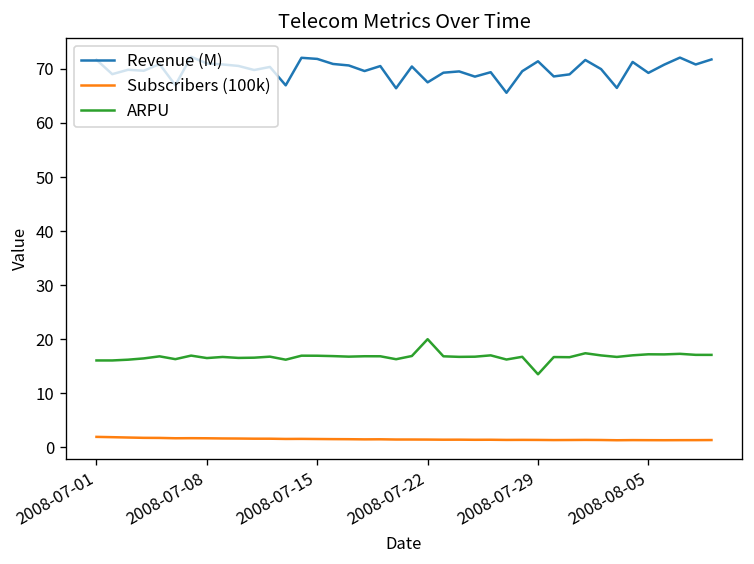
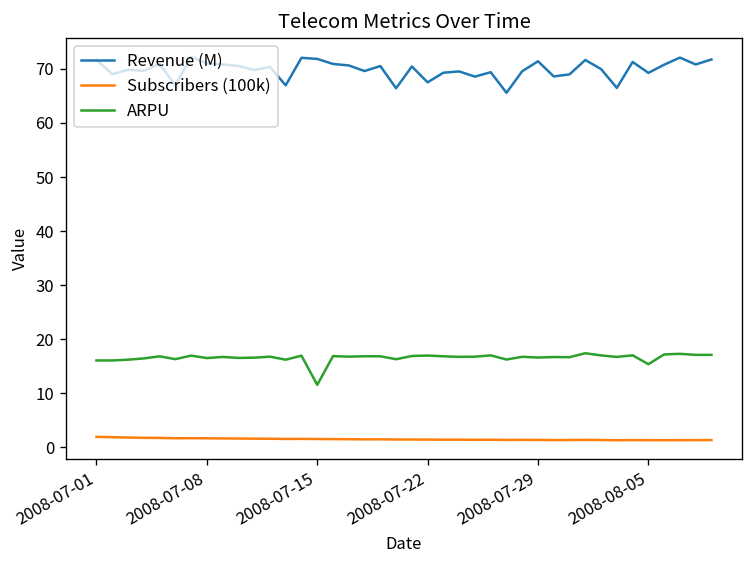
  {
    "Revenue (M)": {
      "2008-07-15": 72,
      "2008-07-22": 68,
      "2008-07-29": 71,
      "2008-08-05": 69
    },
    "Subscribers (100k)": {
      "2008-07-01": 2,
      "2008-07-08": 2,
      "2008-07-15": 2,
      "2008-07-22": 1,
      "2008-07-29": 1,
      "2008-08-05": 1
    },
    "ARPU": {
      "2008-07-01": 16,
      "2008-07-08": 17,
-     "2008-07-15": 17,
-     "2008-07-22": 20,
-     "2008-07-29": 14,
-     "2008-08-05": 17
+     "2008-07-15": 12,
+     "2008-07-22": 17,
+     "2008-07-29": 17,
+     "2008-08-05": 15
    }
  }
